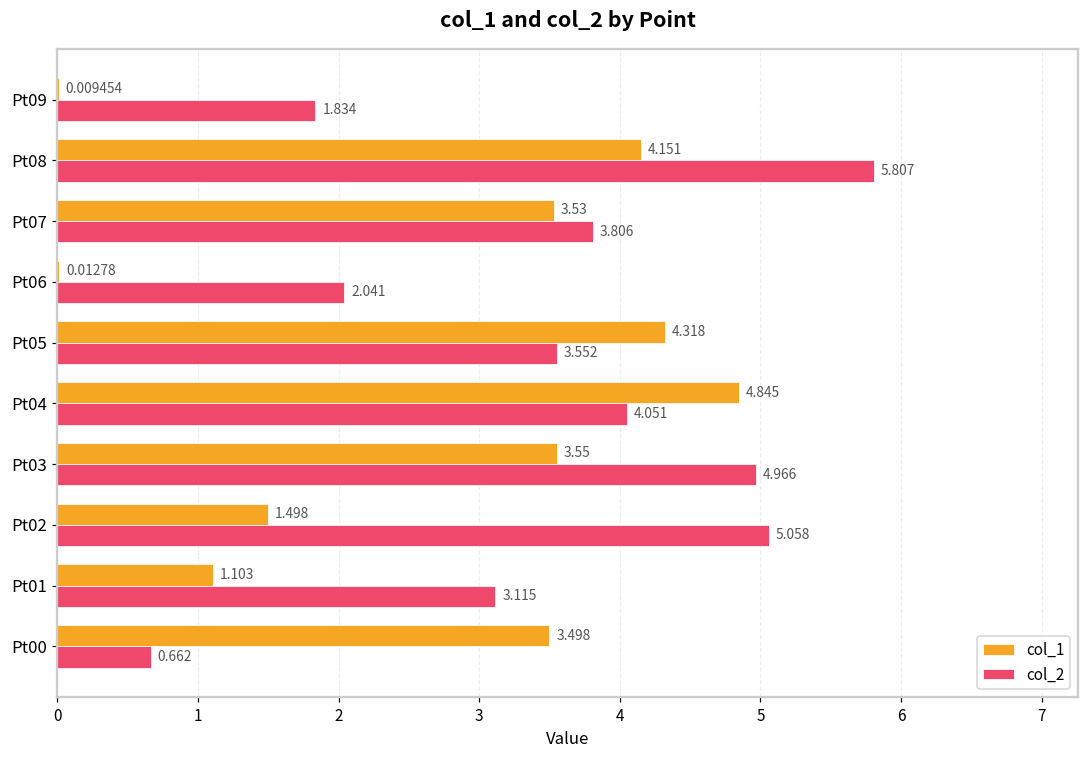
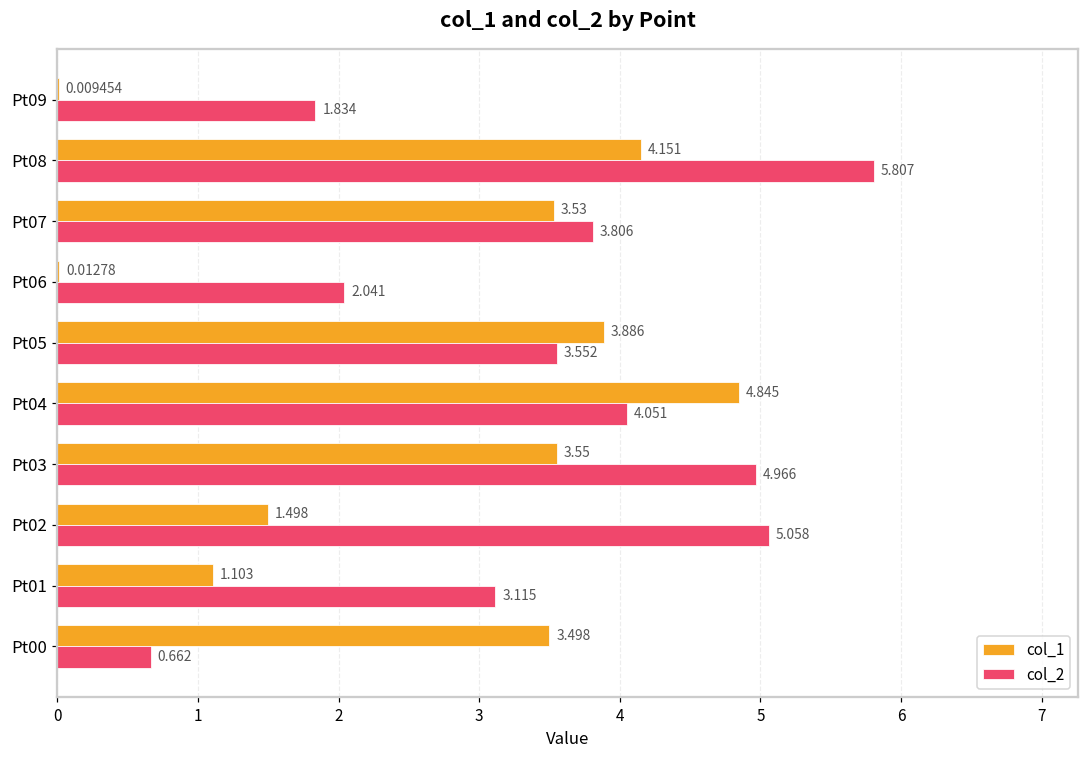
  {
    "col_1": {
      "Pt09": 0.009454,
      "Pt08": 4.151,
      "Pt07": 3.53,
      "Pt06": 0.01278,
-     "Pt05": 4.318,
+     "Pt05": 3.886,
      "Pt04": 4.845,
      "Pt03": 3.55,
      "Pt02": 1.498,
      "Pt01": 1.103,
      "Pt00": 3.498
    },
    "col_2": {
      "Pt09": 1.834,
      "Pt08": 5.807,
      "Pt07": 3.806,
      "Pt06": 2.041,
      "Pt05": 3.552,
      "Pt04": 4.051,
      "Pt03": 4.966,
      "Pt02": 5.058,
      "Pt01": 3.115,
      "Pt00": 0.662
    }
  }
